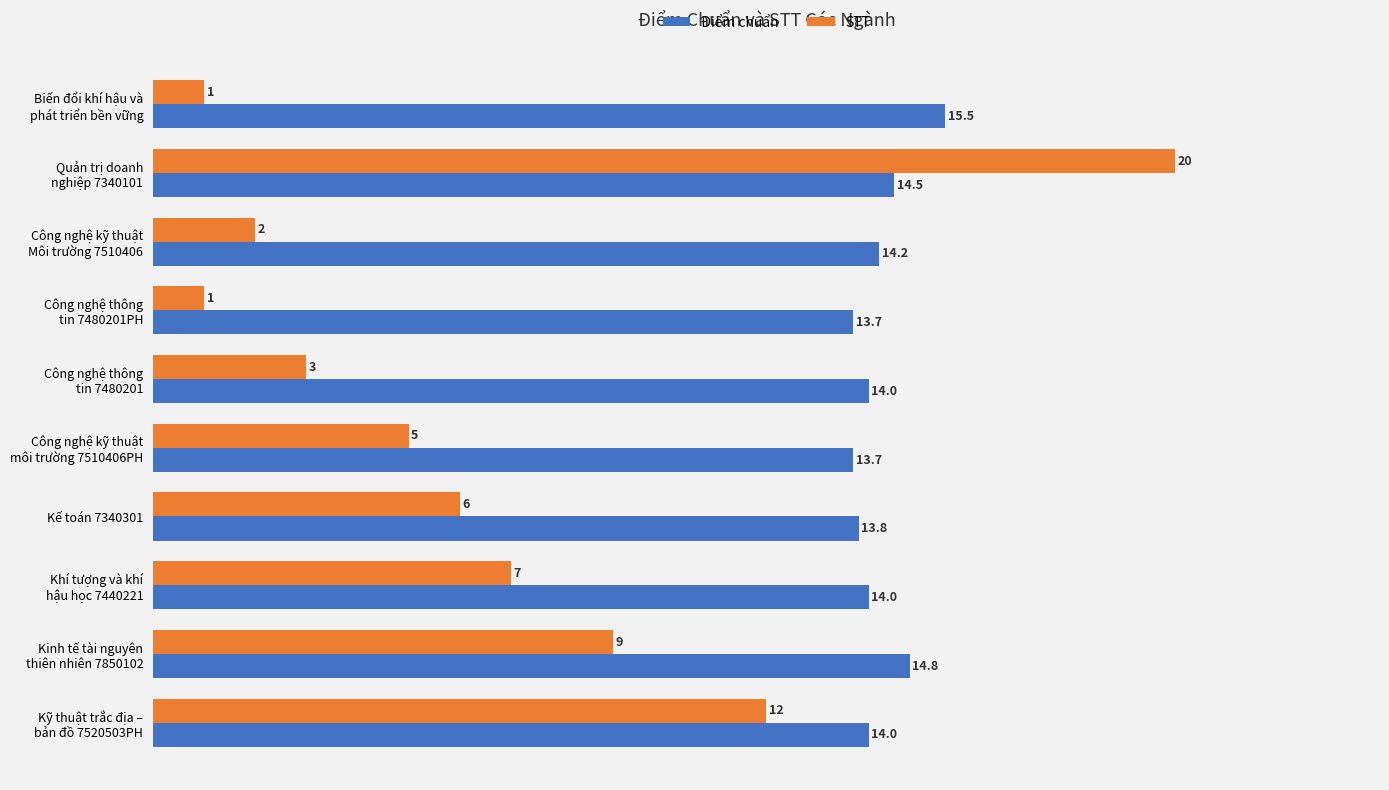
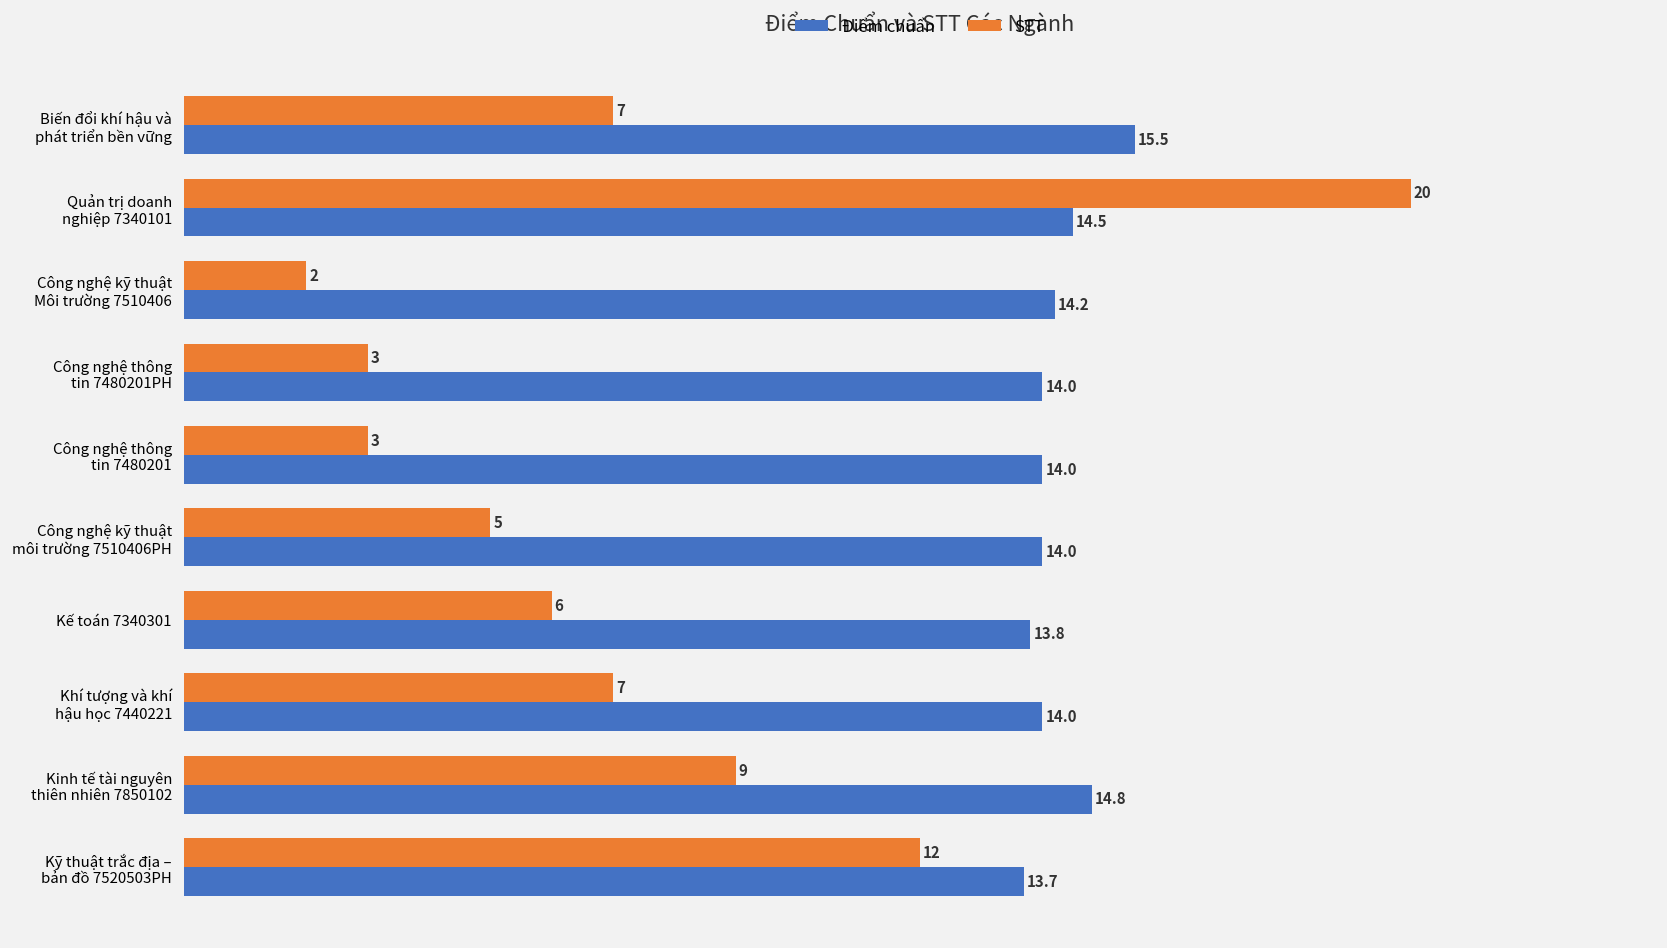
  {
    "Điểm chuẩn": {
      "Biến đổi khí hậu và phát triển bền vững": 15.5,
      "Quản trị doanh nghiệp 7340101": 14.5,
      "Công nghệ kỹ thuật Môi trường 7510406": 14.2,
-     "Công nghệ thông tin 7480201PH": 13.7,
+     "Công nghệ thông tin 7480201PH": 14.0,
      "Công nghệ thông tin 7480201": 14.0,
-     "Công nghệ kỹ thuật môi trường 7510406PH": 13.7,
+     "Công nghệ kỹ thuật môi trường 7510406PH": 14.0,
      "Kế toán 7340301": 13.8,
      "Khí tượng và khí hậu học 7440221": 14.0,
      "Kinh tế tài nguyên thiên nhiên 7850102": 14.8,
-     "Kỹ thuật trắc địa – bản đồ 7520503PH": 14.0
+     "Kỹ thuật trắc địa – bản đồ 7520503PH": 13.7
    },
    "STT": {
-     "Biến đổi khí hậu và phát triển bền vững": 1,
+     "Biến đổi khí hậu và phát triển bền vững": 7,
      "Quản trị doanh nghiệp 7340101": 20,
      "Công nghệ kỹ thuật Môi trường 7510406": 2,
-     "Công nghệ thông tin 7480201PH": 1,
+     "Công nghệ thông tin 7480201PH": 3,
      "Công nghệ thông tin 7480201": 3,
      "Công nghệ kỹ thuật môi trường 7510406PH": 5,
      "Kế toán 7340301": 6,
      "Khí tượng và khí hậu học 7440221": 7,
      "Kinh tế tài nguyên thiên nhiên 7850102": 9,
      "Kỹ thuật trắc địa – bản đồ 7520503PH": 12
    }
  }
